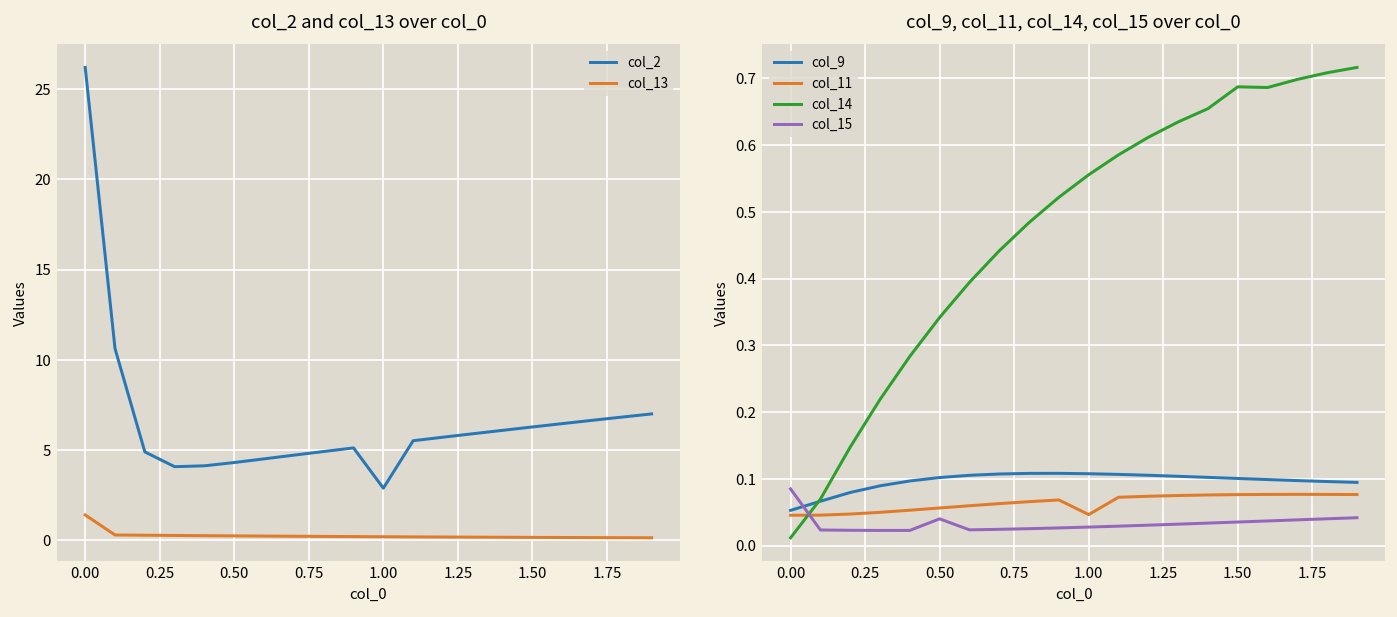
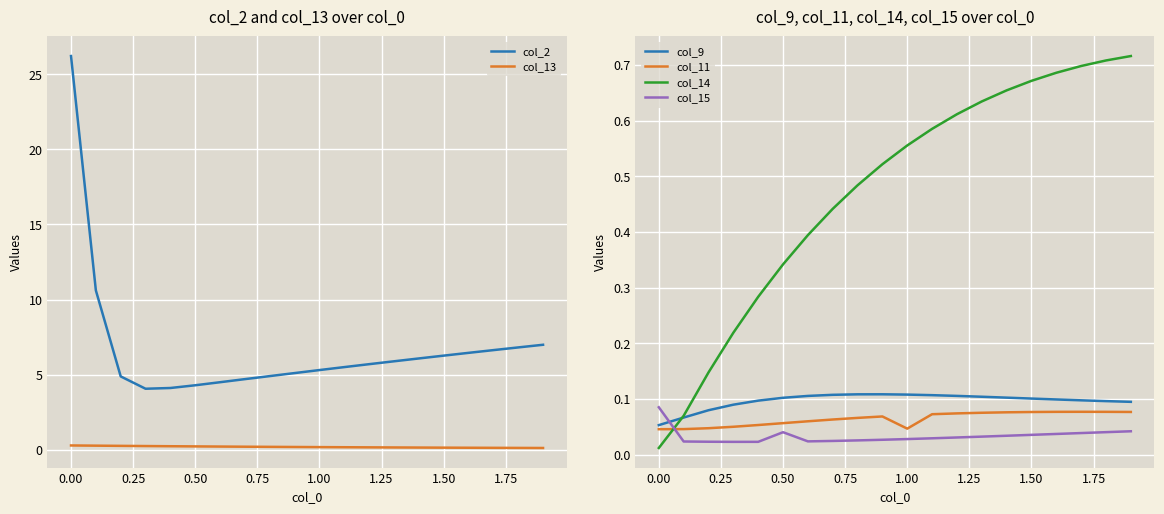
  {
    "col_2 and col_13 over col_0": {
      "col_2": {
        "0.00": 26.2,
        "0.50": 4.3,
-       "1.00": 2.9,
+       "1.00": 5.3,
        "1.50": 6.3
      },
      "col_13": {
-       "0.00": 1.4,
+       "0.00": 0.3,
        "0.50": 0.2,
        "1.00": 0.2,
        "1.50": 0.1
      }
    },
    "col_9, col_11, col_14, col_15 over col_0": {
      "col_9": {
        "0.00": 0.05,
        "0.50": 0.10,
        "1.00": 0.11,
        "1.50": 0.10
      },
      "col_11": {
        "0.00": 0.05,
        "0.50": 0.06,
        "1.00": 0.05,
        "1.50": 0.08
      },
      "col_14": {
        "0.00": 0.01,
        "0.50": 0.34,
        "1.00": 0.56,
-       "1.50": 0.69
+       "1.50": 0.67
      },
      "col_15": {
        "0.00": 0.08,
        "0.50": 0.04,
        "1.00": 0.03,
        "1.50": 0.04
      }
    }
  }
